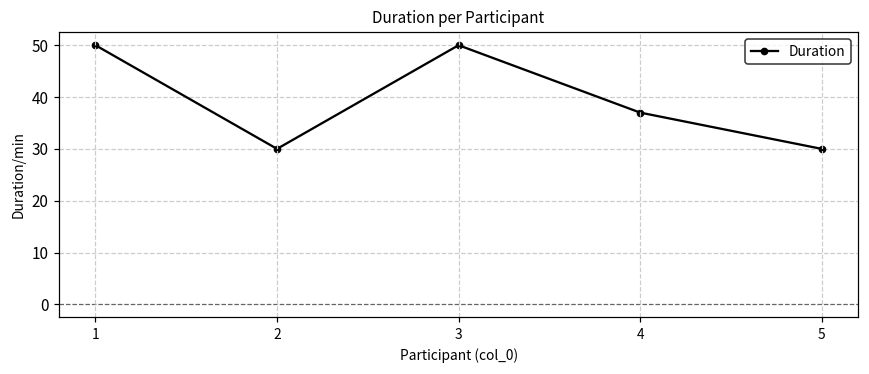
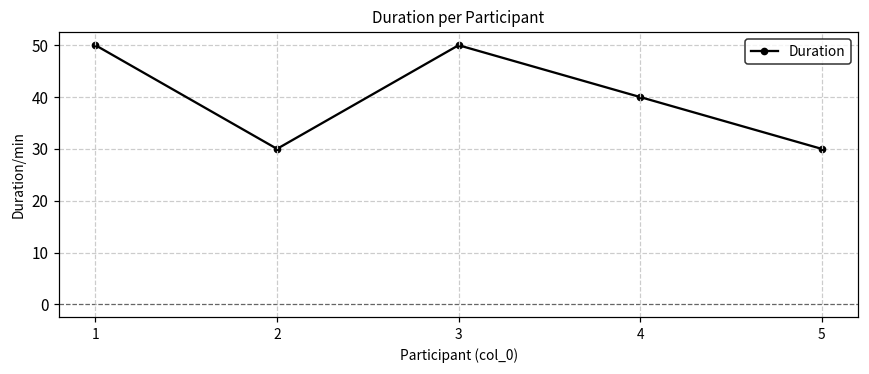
  {
    "1": 50,
    "2": 30,
    "3": 50,
-   "4": 37,
+   "4": 40,
    "5": 30
  }
